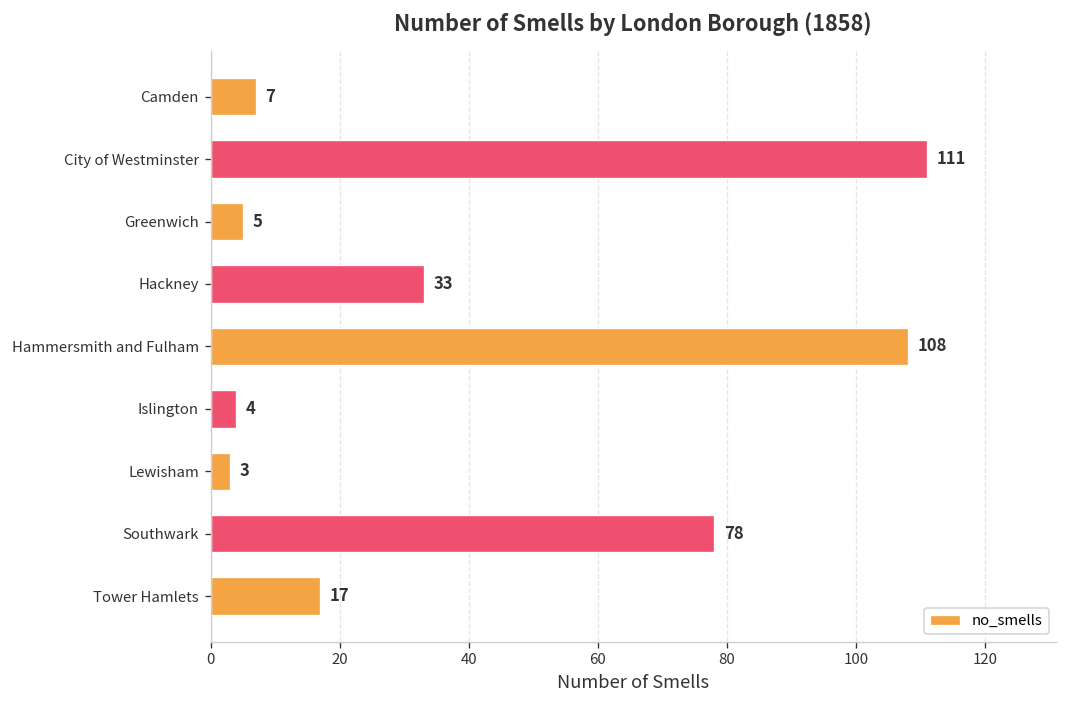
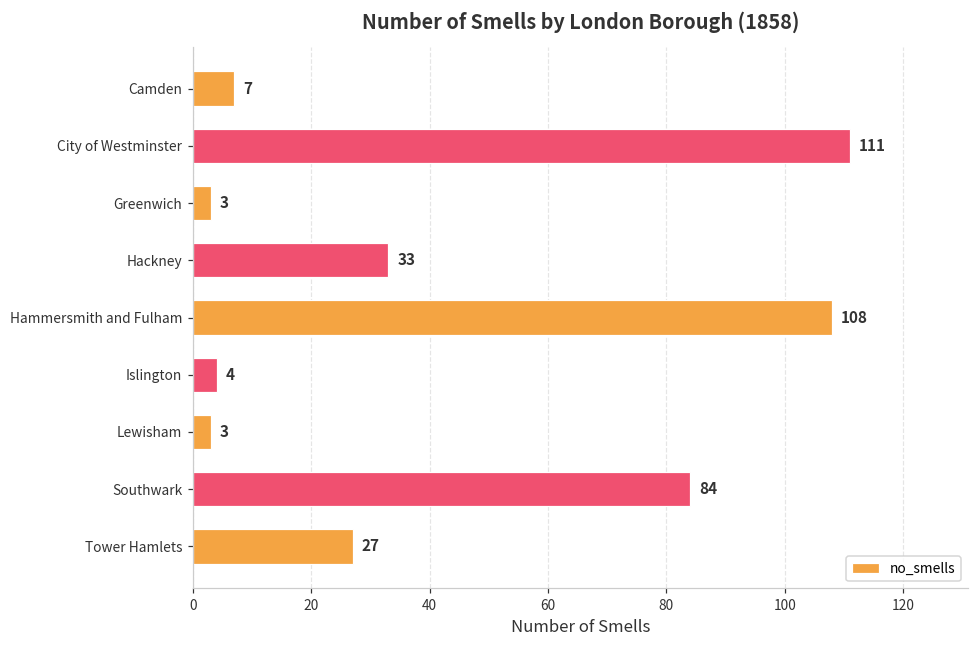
  {
    "Camden": 7,
    "City of Westminster": 111,
-   "Greenwich": 5,
+   "Greenwich": 3,
    "Hackney": 33,
    "Hammersmith and Fulham": 108,
    "Islington": 4,
    "Lewisham": 3,
-   "Southwark": 78,
-   "Tower Hamlets": 17
+   "Southwark": 84,
+   "Tower Hamlets": 27
  }
